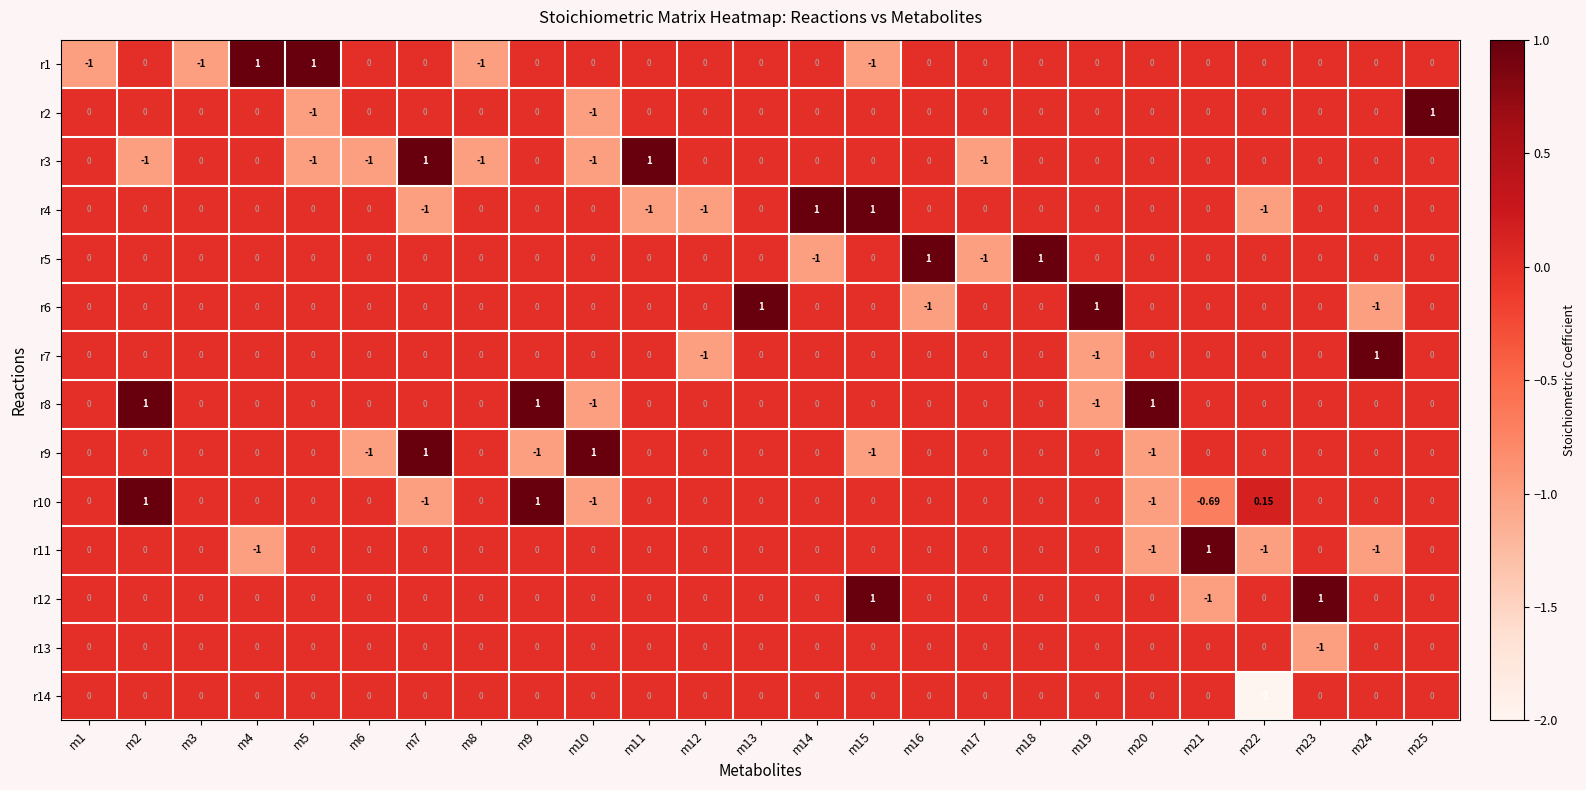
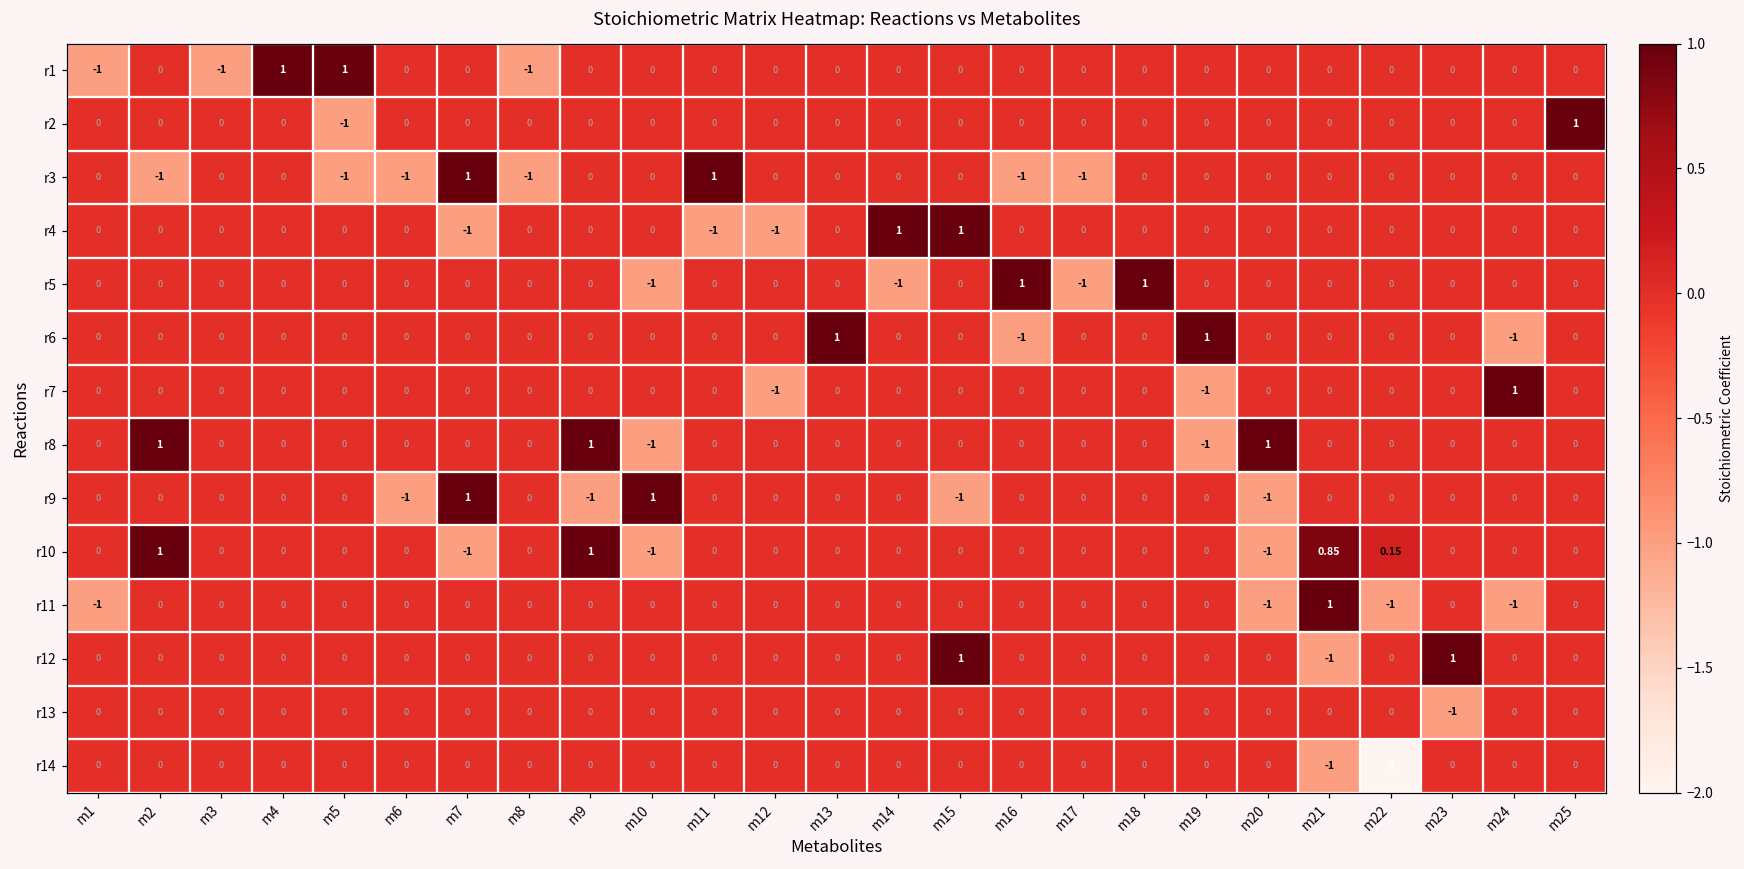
  {
    "r1": {
      "m1": -1,
      "m2": 0,
      "m3": -1,
      "m4": 1,
      "m5": 1,
      "m6": 0,
      "m7": 0,
      "m8": -1,
      "m9": 0,
      "m10": 0,
      "m11": 0,
      "m12": 0,
      "m13": 0,
      "m14": 0,
-     "m15": -1,
+     "m15": 0,
      "m16": 0,
      "m17": 0,
      "m18": 0,
      "m19": 0,
      "m20": 0,
      "m21": 0,
      "m22": 0,
      "m23": 0,
      "m24": 0,
      "m25": 0
    },
    "r2": {
      "m1": 0,
      "m2": 0,
      "m3": 0,
      "m4": 0,
      "m5": -1,
      "m6": 0,
      "m7": 0,
      "m8": 0,
      "m9": 0,
-     "m10": -1,
+     "m10": 0,
      "m11": 0,
      "m12": 0,
      "m13": 0,
      "m14": 0,
      "m15": 0,
      "m16": 0,
      "m17": 0,
      "m18": 0,
      "m19": 0,
      "m20": 0,
      "m21": 0,
      "m22": 0,
      "m23": 0,
      "m24": 0,
      "m25": 1
    },
    "r3": {
      "m1": 0,
      "m2": -1,
      "m3": 0,
      "m4": 0,
      "m5": -1,
      "m6": -1,
      "m7": 1,
      "m8": -1,
      "m9": 0,
-     "m10": -1,
+     "m10": 0,
      "m11": 1,
      "m12": 0,
      "m13": 0,
      "m14": 0,
      "m15": 0,
-     "m16": 0,
+     "m16": -1,
      "m17": -1,
      "m18": 0,
      "m19": 0,
      "m20": 0,
      "m21": 0,
      "m22": 0,
      "m23": 0,
      "m24": 0,
      "m25": 0
    },
    "r4": {
      "m1": 0,
      "m2": 0,
      "m3": 0,
      "m4": 0,
      "m5": 0,
      "m6": 0,
      "m7": -1,
      "m8": 0,
      "m9": 0,
      "m10": 0,
      "m11": -1,
      "m12": -1,
      "m13": 0,
      "m14": 1,
      "m15": 1,
      "m16": 0,
      "m17": 0,
      "m18": 0,
      "m19": 0,
      "m20": 0,
      "m21": 0,
-     "m22": -1,
+     "m22": 0,
      "m23": 0,
      "m24": 0,
      "m25": 0
    },
    "r5": {
      "m1": 0,
      "m2": 0,
      "m3": 0,
      "m4": 0,
      "m5": 0,
      "m6": 0,
      "m7": 0,
      "m8": 0,
      "m9": 0,
-     "m10": 0,
+     "m10": -1,
      "m11": 0,
      "m12": 0,
      "m13": 0,
      "m14": -1,
      "m15": 0,
      "m16": 1,
      "m17": -1,
      "m18": 1,
      "m19": 0,
      "m20": 0,
      "m21": 0,
      "m22": 0,
      "m23": 0,
      "m24": 0,
      "m25": 0
    },
    "r10": {
      "m1": 0,
      "m2": 1,
      "m3": 0,
      "m4": 0,
      "m5": 0,
      "m6": 0,
      "m7": -1,
      "m8": 0,
      "m9": 1,
      "m10": -1,
      "m11": 0,
      "m12": 0,
      "m13": 0,
      "m14": 0,
      "m15": 0,
      "m16": 0,
      "m17": 0,
      "m18": 0,
      "m19": 0,
      "m20": -1,
-     "m21": -0.69,
+     "m21": 0.85,
      "m22": 0.15,
      "m23": 0,
      "m24": 0,
      "m25": 0
    },
    "r11": {
-     "m1": 0,
+     "m1": -1,
      "m2": 0,
      "m3": 0,
-     "m4": -1,
+     "m4": 0,
      "m5": 0,
      "m6": 0,
      "m7": 0,
      "m8": 0,
      "m9": 0,
      "m10": 0,
      "m11": 0,
      "m12": 0,
      "m13": 0,
      "m14": 0,
      "m15": 0,
      "m16": 0,
      "m17": 0,
      "m18": 0,
      "m19": 0,
      "m20": -1,
      "m21": 1,
      "m22": -1,
      "m23": 0,
      "m24": -1,
      "m25": 0
    },
    "r14": {
      "m1": 0,
      "m2": 0,
      "m3": 0,
      "m4": 0,
      "m5": 0,
      "m6": 0,
      "m7": 0,
      "m8": 0,
      "m9": 0,
      "m10": 0,
      "m11": 0,
      "m12": 0,
      "m13": 0,
      "m14": 0,
      "m15": 0,
      "m16": 0,
      "m17": 0,
      "m18": 0,
      "m19": 0,
      "m20": 0,
-     "m21": 0,
+     "m21": -1,
      "m23": 0,
      "m24": 0,
      "m25": 0
    }
  }
